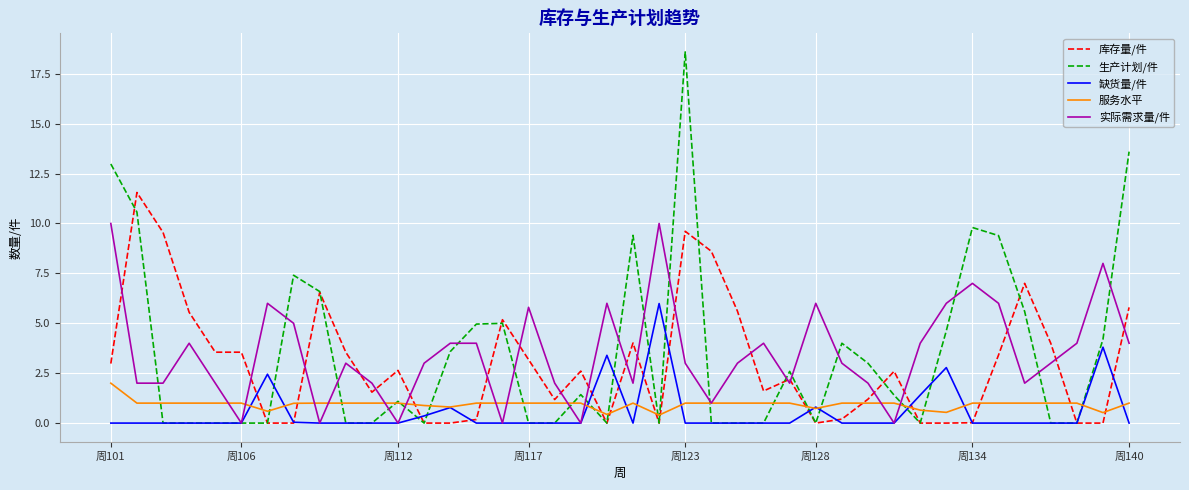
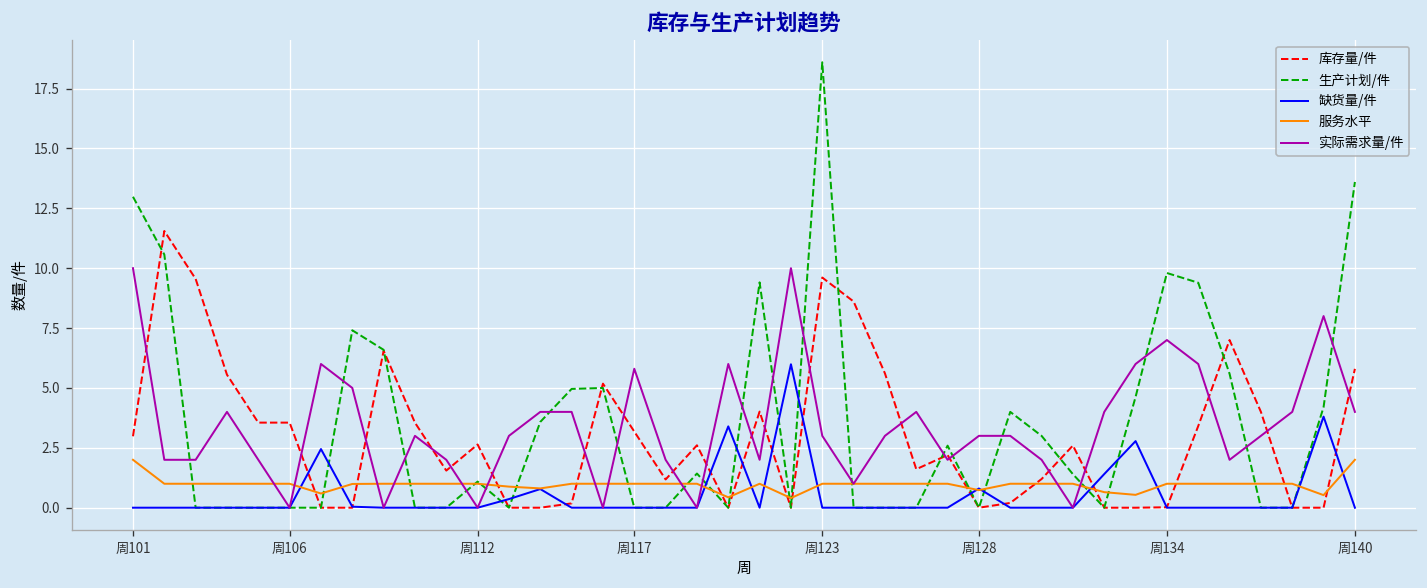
  {
    "库存量/件": {
      "周101": 3,
      "周106": 3.6,
      "周112": 2.6,
      "周117": 3.2,
      "周123": 9.6,
      "周140": 5.8
    },
    "生产计划/件": {
      "周101": 13,
      "周123": 18.6,
      "周134": 9.8,
      "周140": 13.6
    },
    "缺货量/件": {
      "周101": 0,
      "周123": 0,
      "周140": 0
    },
    "服务水平": {
      "周101": 2,
      "周106": 1,
      "周117": 1,
      "周123": 1,
      "周134": 1,
-     "周140": 1
+     "周140": 2
    },
    "实际需求量/件": {
      "周101": 10,
      "周117": 5.8,
      "周123": 3,
-     "周128": 6,
+     "周128": 3,
      "周134": 7,
      "周140": 4
    }
  }
